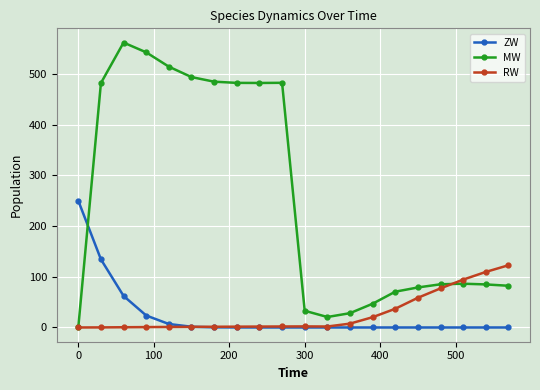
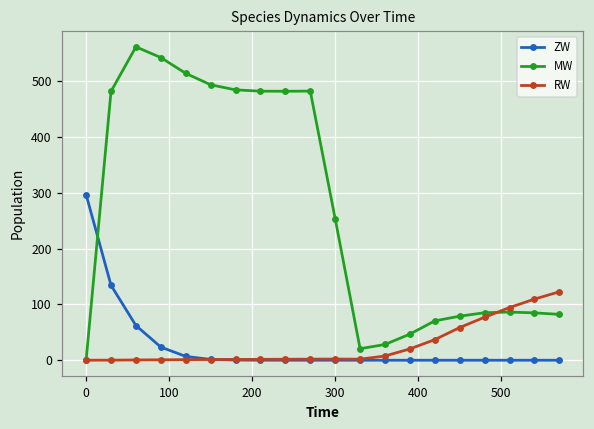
  {
    "ZW": {
-     "0": 250
+     "0": 300
    },
    "MW": {
-     "300": 30
+     "300": 250
    }
  }
